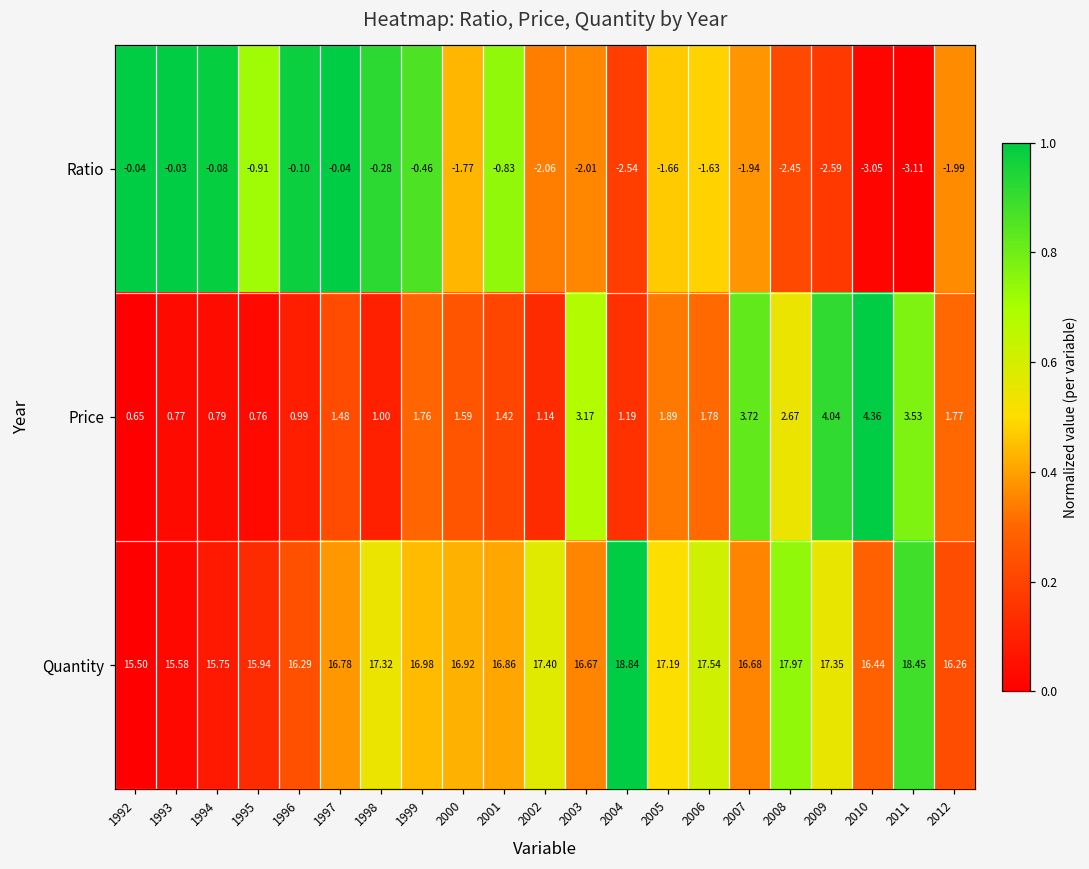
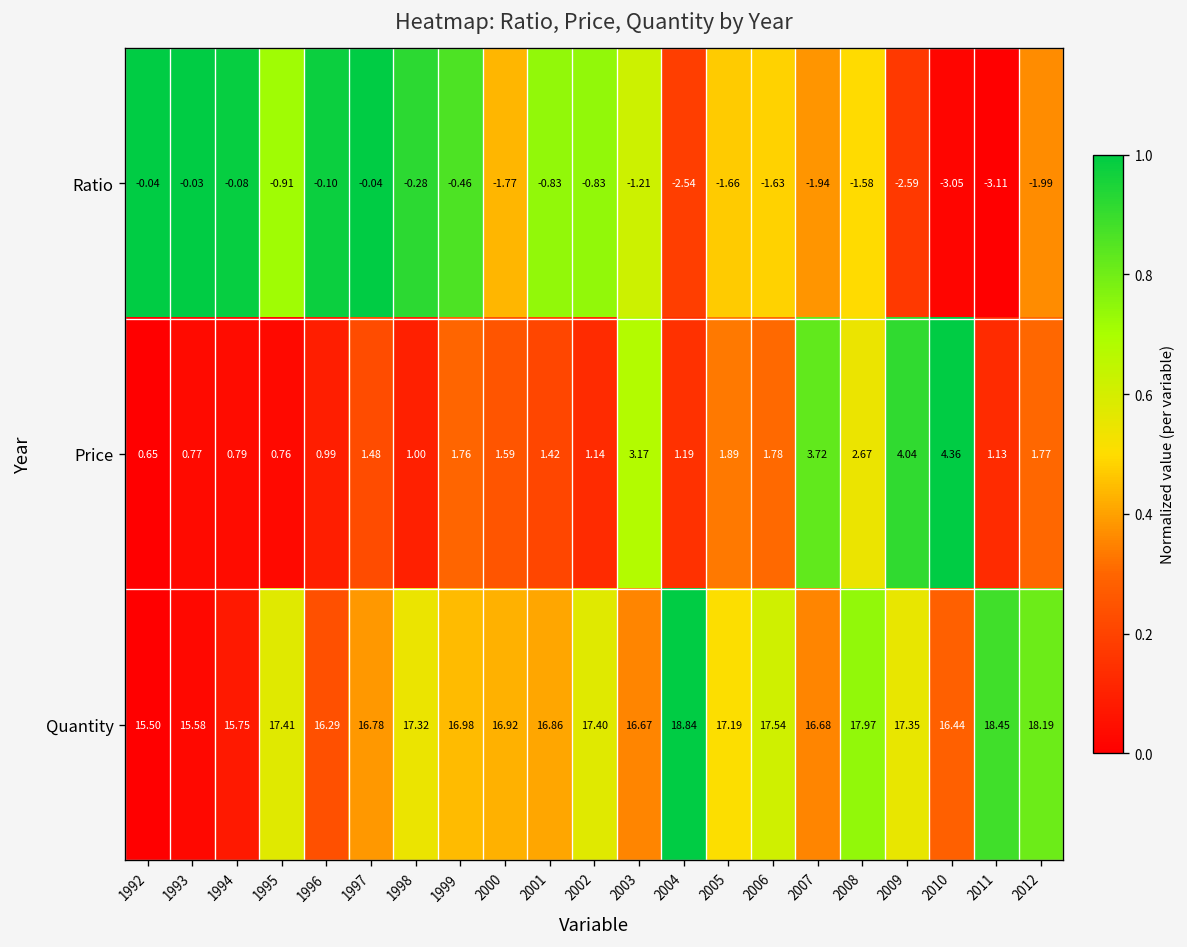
  {
    "Ratio": {
      "1992": -0.04,
      "1993": -0.03,
      "1994": -0.08,
      "1995": -0.91,
      "1996": -0.10,
      "1997": -0.04,
      "1998": -0.28,
      "1999": -0.46,
      "2000": -1.77,
      "2001": -0.83,
-     "2002": -2.06,
-     "2003": -2.01,
+     "2002": -0.83,
+     "2003": -1.21,
      "2004": -2.54,
      "2005": -1.66,
      "2006": -1.63,
      "2007": -1.94,
-     "2008": -2.45,
+     "2008": -1.58,
      "2009": -2.59,
      "2010": -3.05,
      "2011": -3.11,
      "2012": -1.99
    },
    "Price": {
      "1992": 0.65,
      "1993": 0.77,
      "1994": 0.79,
      "1995": 0.76,
      "1996": 0.99,
      "1997": 1.48,
      "1998": 1.00,
      "1999": 1.76,
      "2000": 1.59,
      "2001": 1.42,
      "2002": 1.14,
      "2003": 3.17,
      "2004": 1.19,
      "2005": 1.89,
      "2006": 1.78,
      "2007": 3.72,
      "2008": 2.67,
      "2009": 4.04,
      "2010": 4.36,
-     "2011": 3.53,
+     "2011": 1.13,
      "2012": 1.77
    },
    "Quantity": {
      "1992": 15.50,
      "1993": 15.58,
      "1994": 15.75,
-     "1995": 15.94,
+     "1995": 17.41,
      "1996": 16.29,
      "1997": 16.78,
      "1998": 17.32,
      "1999": 16.98,
      "2000": 16.92,
      "2001": 16.86,
      "2002": 17.40,
      "2003": 16.67,
      "2004": 18.84,
      "2005": 17.19,
      "2006": 17.54,
      "2007": 16.68,
      "2008": 17.97,
      "2009": 17.35,
      "2010": 16.44,
      "2011": 18.45,
-     "2012": 16.26
+     "2012": 18.19
    }
  }
